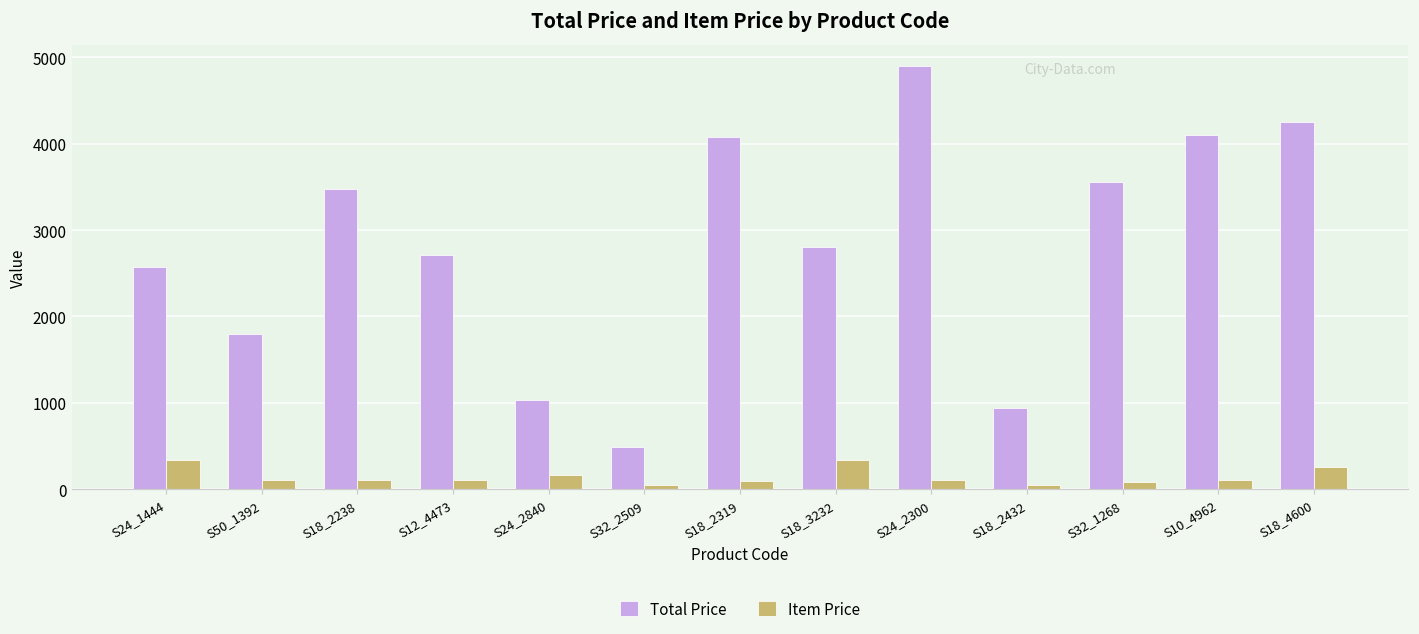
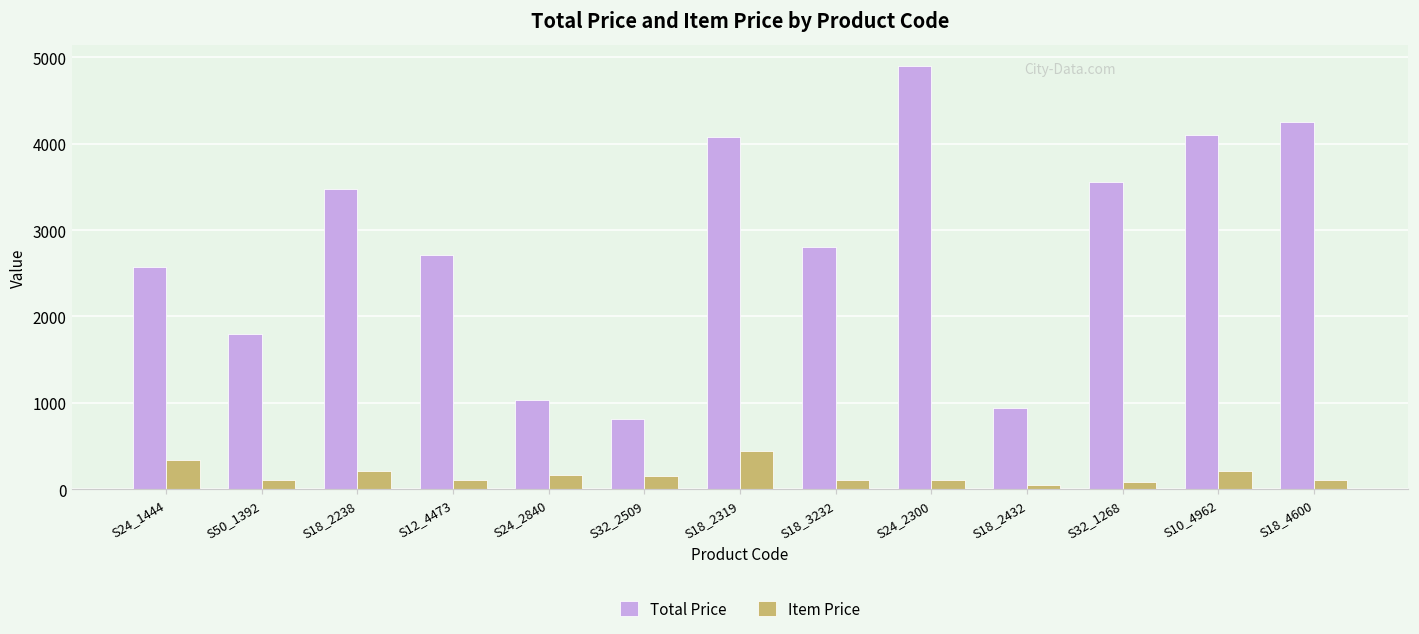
  {
    "Total Price": {
      "S24_1444": 2600,
      "S50_1392": 1800,
      "S18_2238": 3500,
      "S12_4473": 2700,
      "S24_2840": 1000,
-     "S32_2509": 500,
+     "S32_2509": 800,
      "S18_2319": 4100,
      "S18_3232": 2800,
      "S24_2300": 4900,
      "S18_2432": 900,
      "S32_1268": 3600,
      "S10_4962": 4100,
      "S18_4600": 4200
    },
    "Item Price": {
      "S24_1444": 300,
      "S50_1392": 100,
-     "S18_2238": 100,
+     "S18_2238": 200,
      "S12_4473": 100,
      "S24_2840": 200,
-     "S32_2509": 0,
-     "S18_2319": 100,
-     "S18_3232": 300,
+     "S32_2509": 200,
+     "S18_2319": 400,
+     "S18_3232": 100,
      "S24_2300": 100,
      "S18_2432": 0,
      "S32_1268": 100,
-     "S10_4962": 100,
-     "S18_4600": 300
+     "S10_4962": 200,
+     "S18_4600": 100
    }
  }
